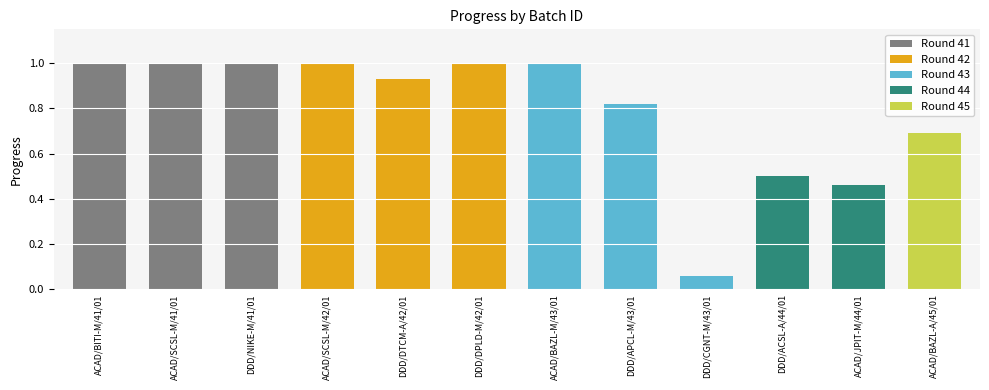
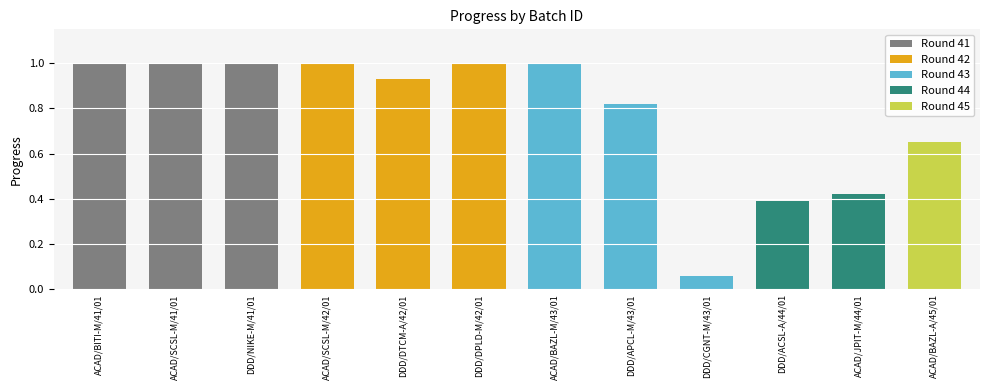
  {
    "ACAD/BITI-M/41/01": 1.00,
    "ACAD/SCSL-M/41/01": 1.00,
    "DDD/NIKE-M/41/01": 1.00,
    "ACAD/SCSL-M/42/01": 1.00,
    "DDD/DTCM-A/42/01": 0.93,
    "DDD/DPLD-M/42/01": 1.00,
    "ACAD/BAZL-M/43/01": 1.00,
    "DDD/APCL-M/43/01": 0.82,
    "DDD/CGNT-M/43/01": 0.06,
-   "DDD/ACSL-A/44/01": 0.50,
-   "ACAD/JPIT-M/44/01": 0.46,
-   "ACAD/BAZL-A/45/01": 0.69
+   "DDD/ACSL-A/44/01": 0.39,
+   "ACAD/JPIT-M/44/01": 0.42,
+   "ACAD/BAZL-A/45/01": 0.65
  }
